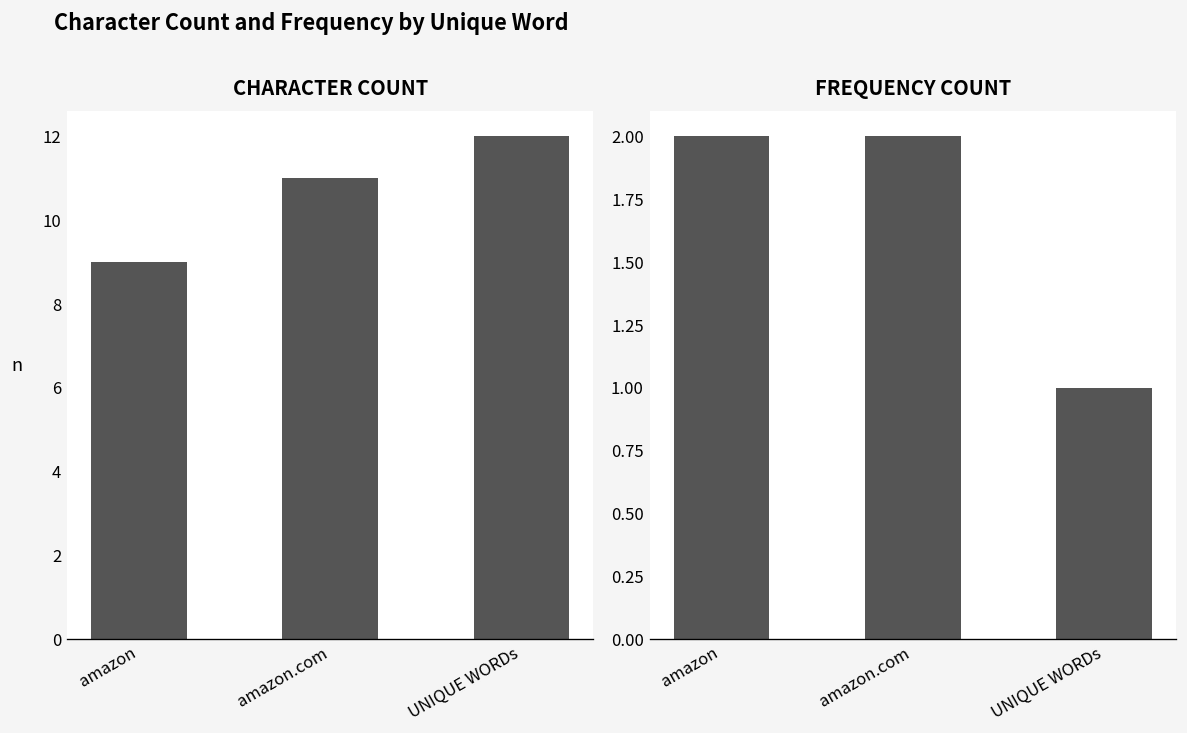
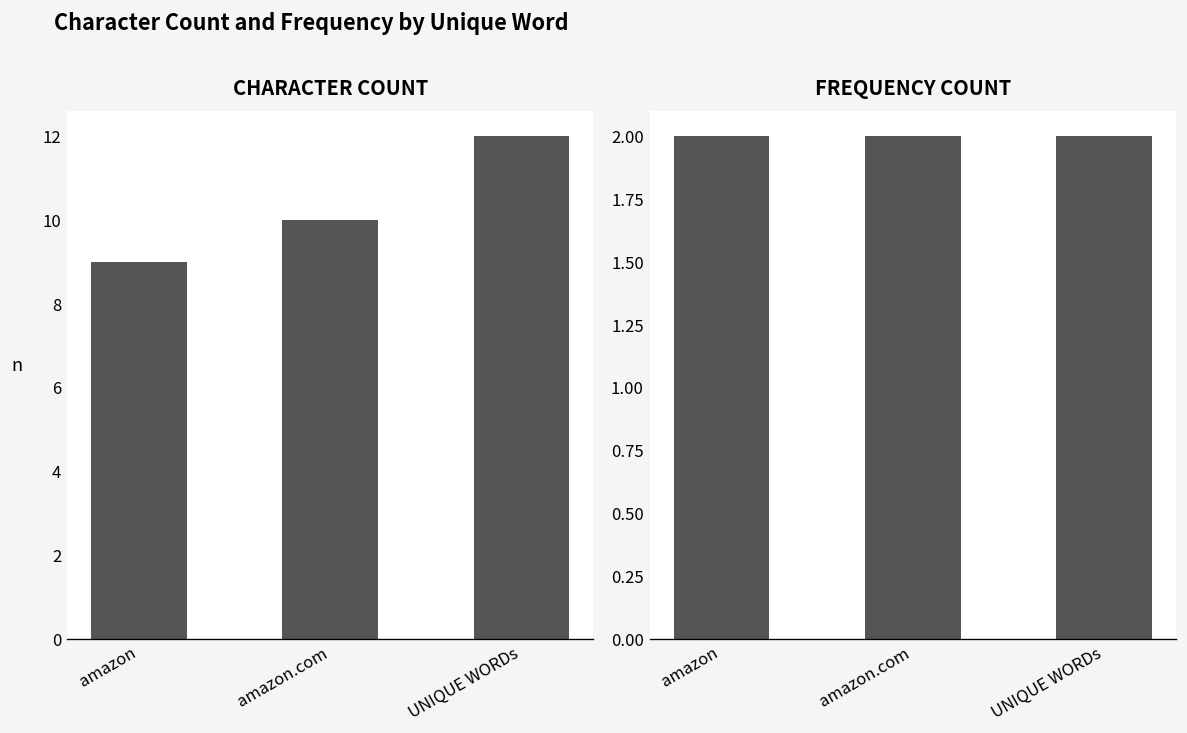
  {
    "CHARACTER COUNT": {
      "amazon": 9,
-     "amazon.com": 11,
+     "amazon.com": 10,
      "UNIQUE WORDs": 12
    },
    "FREQUENCY COUNT": {
      "amazon": 2,
      "amazon.com": 2,
-     "UNIQUE WORDs": 1
+     "UNIQUE WORDs": 2
    }
  }
